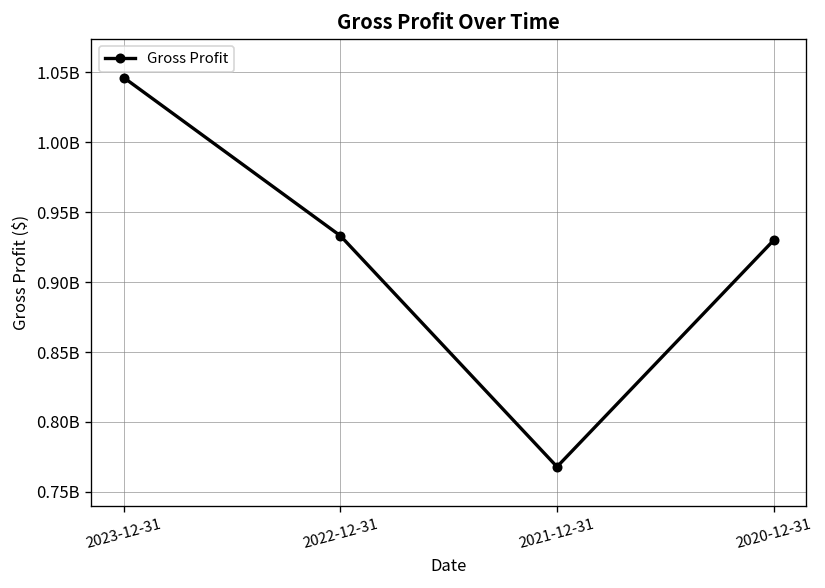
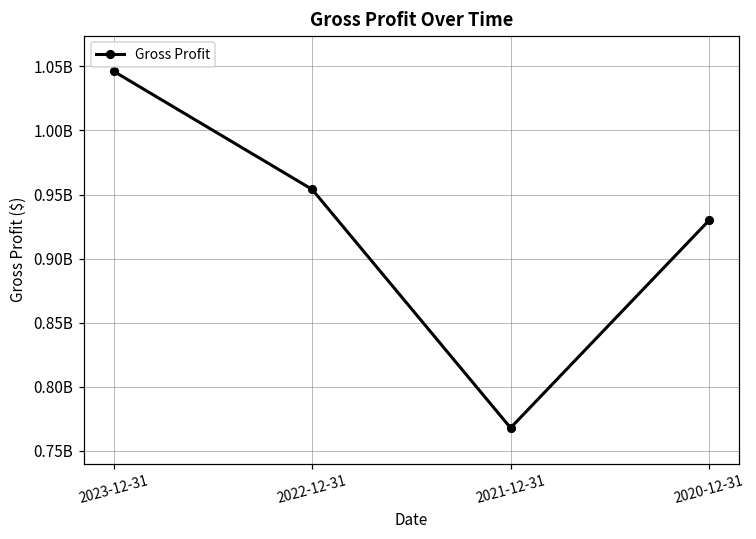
  {
    "2023-12-31": 1046000000,
-   "2022-12-31": 933000000,
+   "2022-12-31": 954000000,
    "2021-12-31": 768000000,
    "2020-12-31": 930000000
  }
